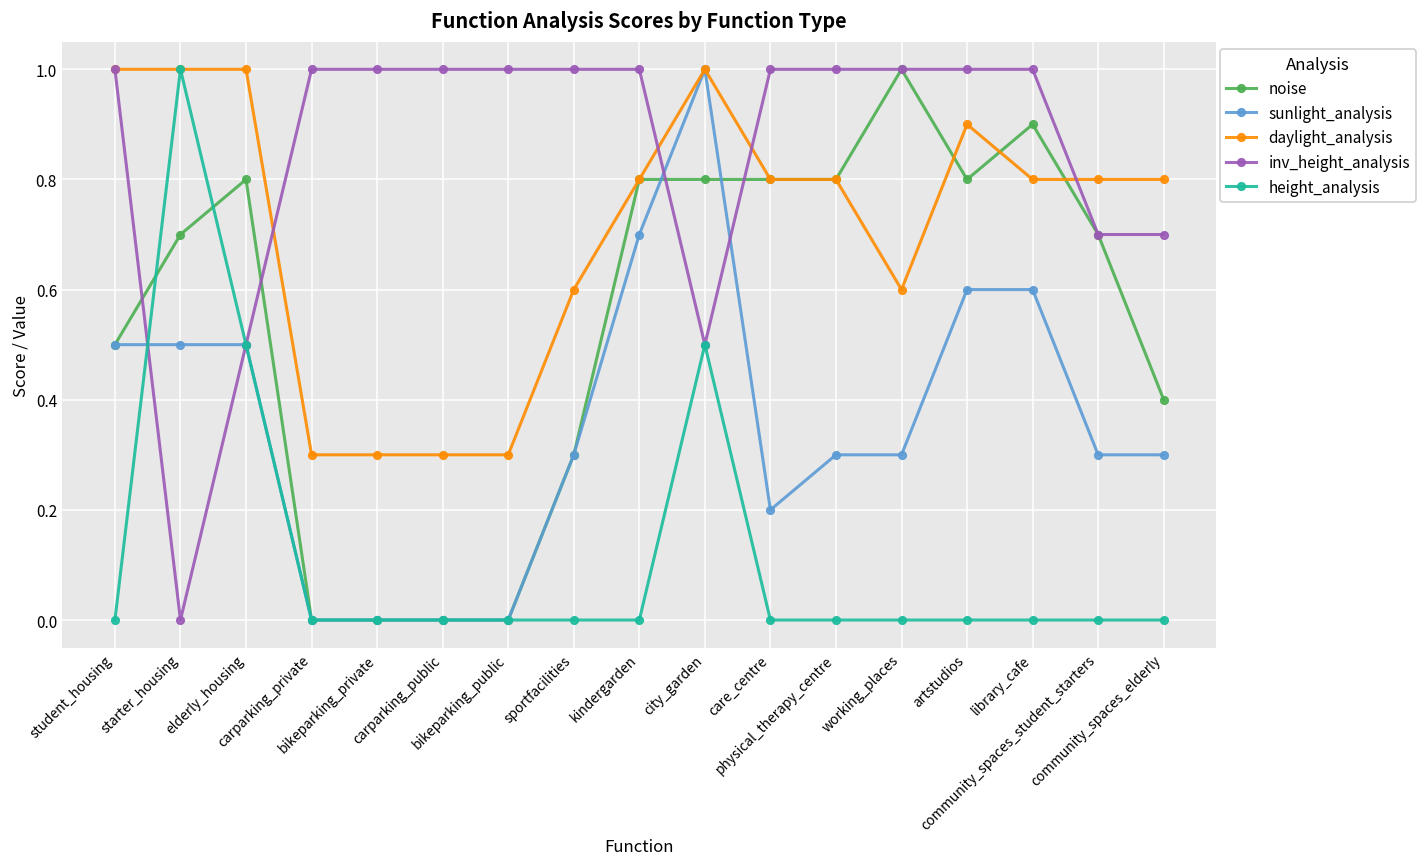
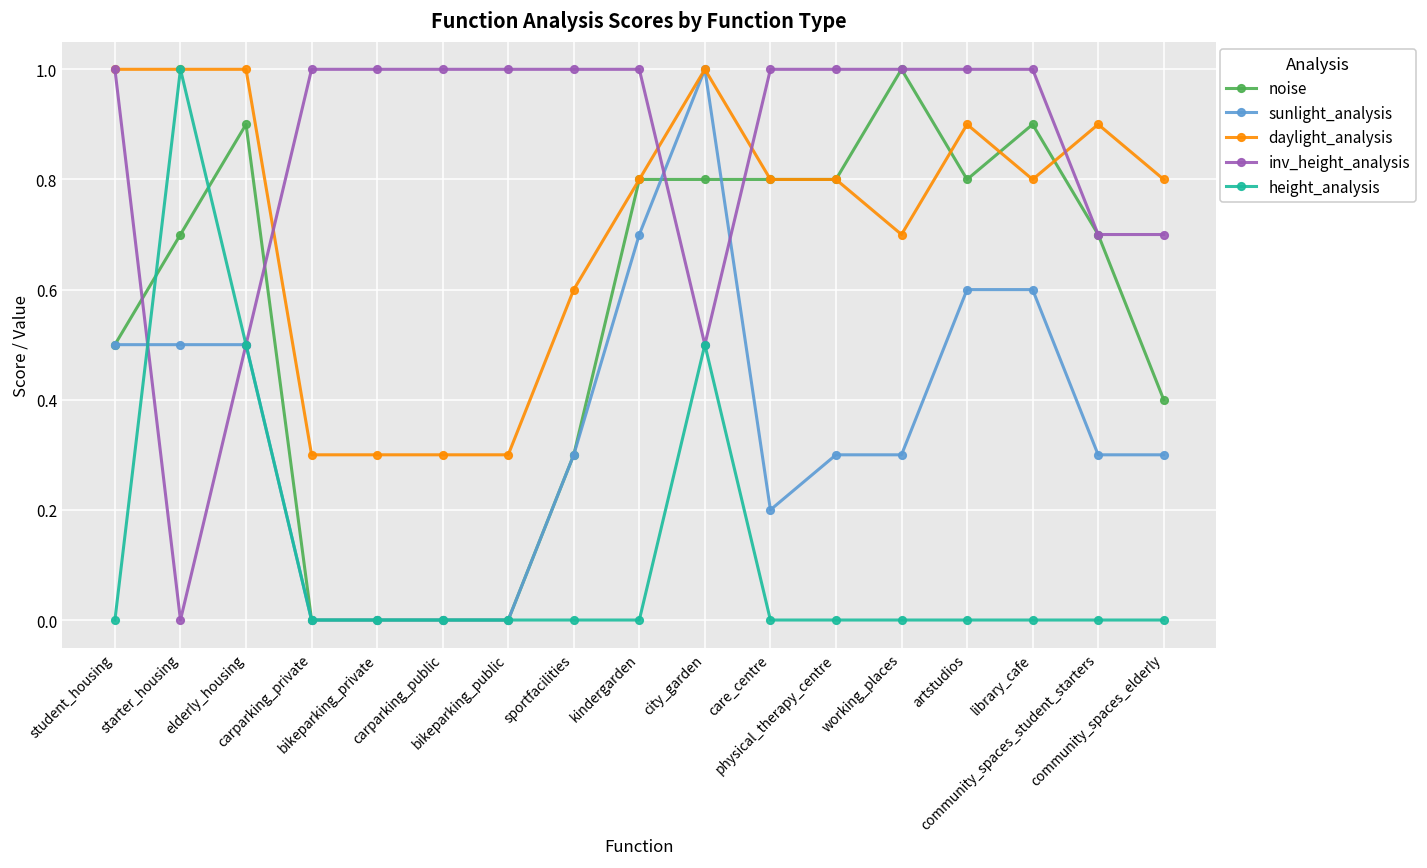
  {
    "noise": {
      "starter_housing": 0.7,
-     "elderly_housing": 0.8,
+     "elderly_housing": 0.9,
      "city_garden": 0.8,
      "artstudios": 0.8,
      "library_cafe": 0.9,
      "community_spaces_elderly": 0.4
    },
    "sunlight_analysis": {
      "starter_housing": 0.5,
      "kindergarden": 0.7,
      "care_centre": 0.2,
      "physical_therapy_centre": 0.3,
      "working_places": 0.3,
      "artstudios": 0.6,
      "library_cafe": 0.6,
      "community_spaces_student_starters": 0.3,
      "community_spaces_elderly": 0.3
    },
    "daylight_analysis": {
      "elderly_housing": 1.0,
      "carparking_private": 0.3,
      "bikeparking_private": 0.3,
      "carparking_public": 0.3,
      "bikeparking_public": 0.3,
      "sportfacilities": 0.6,
-     "working_places": 0.6,
+     "working_places": 0.7,
      "artstudios": 0.9,
      "library_cafe": 0.8,
-     "community_spaces_student_starters": 0.8,
+     "community_spaces_student_starters": 0.9,
      "community_spaces_elderly": 0.8
    },
    "inv_height_analysis": {
      "starter_housing": 0.0,
      "carparking_private": 1.0,
      "bikeparking_private": 1.0,
      "carparking_public": 1.0,
      "bikeparking_public": 1.0,
      "sportfacilities": 1.0,
      "kindergarden": 1.0,
      "care_centre": 1.0,
      "physical_therapy_centre": 1.0,
      "artstudios": 1.0,
      "library_cafe": 1.0,
      "community_spaces_elderly": 0.7
    },
    "height_analysis": {
      "student_housing": 0.0,
      "sportfacilities": 0.0,
      "kindergarden": 0.0,
      "care_centre": 0.0,
      "physical_therapy_centre": 0.0,
      "working_places": 0.0,
      "artstudios": 0.0,
      "library_cafe": 0.0,
      "community_spaces_student_starters": 0.0,
      "community_spaces_elderly": 0.0
    }
  }
